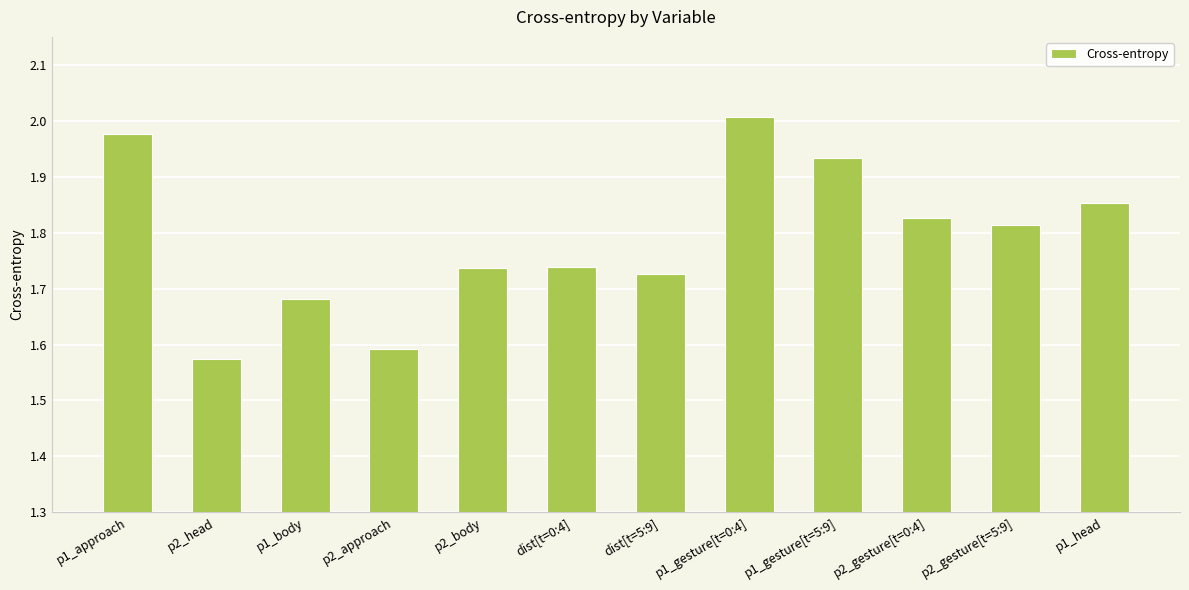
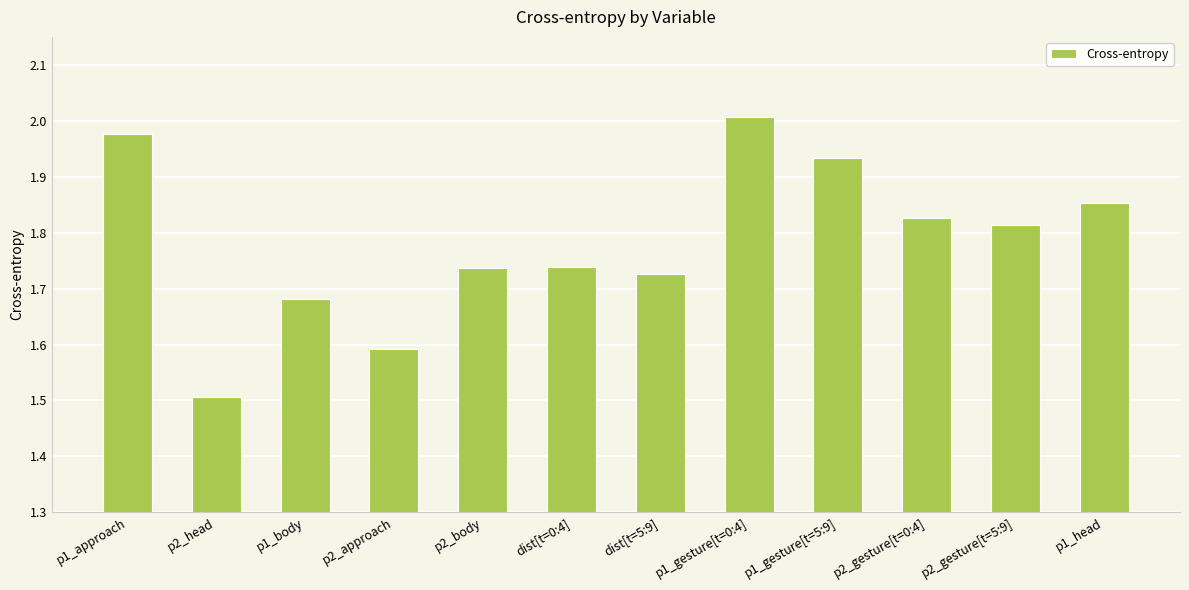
  {
    "p1_approach": 1.98,
-   "p2_head": 1.57,
+   "p2_head": 1.51,
    "p1_body": 1.68,
    "p2_approach": 1.59,
    "p2_body": 1.74,
    "dist[t=0:4]": 1.74,
    "dist[t=5:9]": 1.73,
    "p1_gesture[t=0:4]": 2.01,
    "p1_gesture[t=5:9]": 1.93,
    "p2_gesture[t=0:4]": 1.83,
    "p2_gesture[t=5:9]": 1.81,
    "p1_head": 1.85
  }
